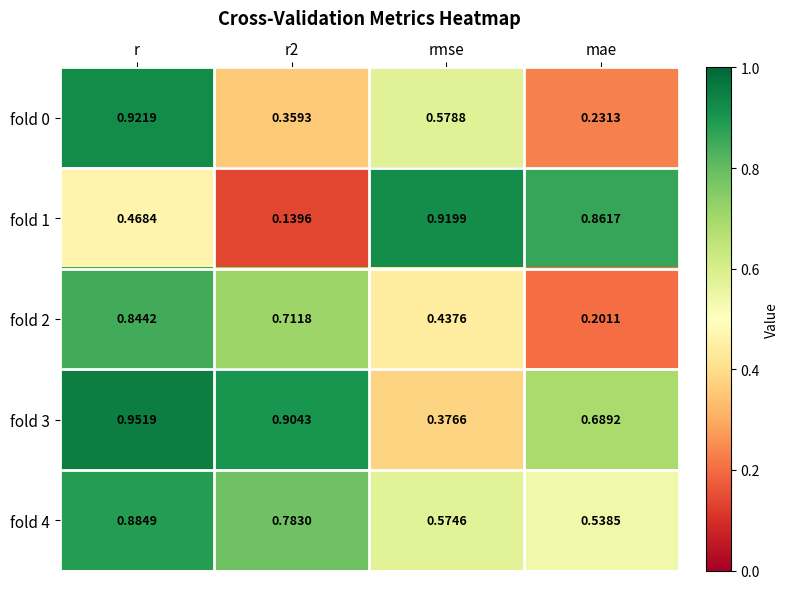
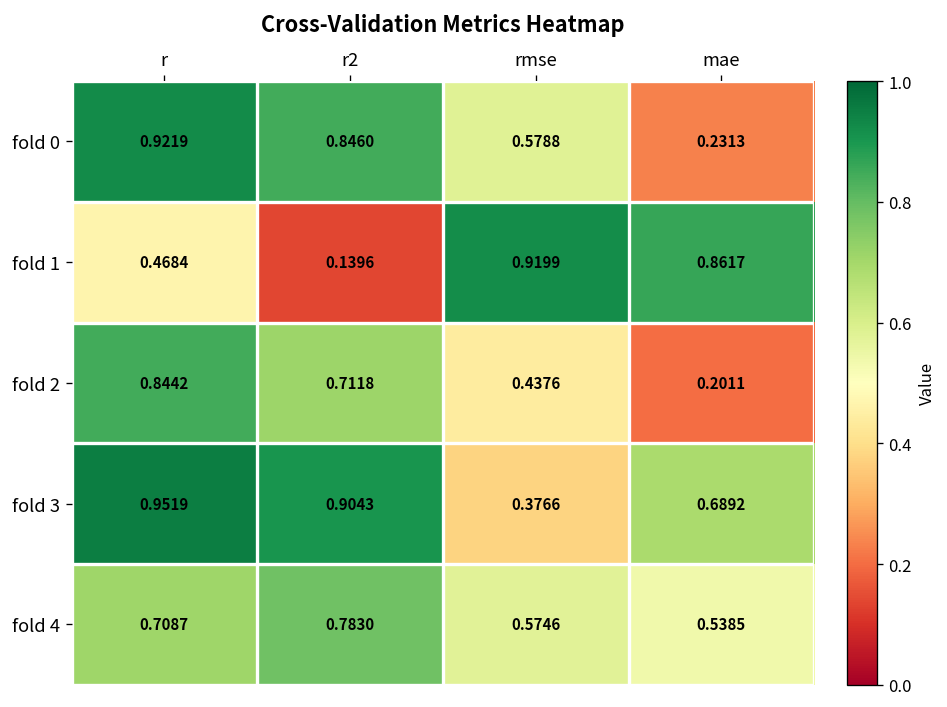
  {
    "fold 0": {
      "r": 0.9219,
-     "r2": 0.3593,
+     "r2": 0.8460,
      "rmse": 0.5788,
      "mae": 0.2313
    },
    "fold 1": {
      "r": 0.4684,
      "r2": 0.1396,
      "rmse": 0.9199,
      "mae": 0.8617
    },
    "fold 2": {
      "r": 0.8442,
      "r2": 0.7118,
      "rmse": 0.4376,
      "mae": 0.2011
    },
    "fold 3": {
      "r": 0.9519,
      "r2": 0.9043,
      "rmse": 0.3766,
      "mae": 0.6892
    },
    "fold 4": {
-     "r": 0.8849,
+     "r": 0.7087,
      "r2": 0.7830,
      "rmse": 0.5746,
      "mae": 0.5385
    }
  }
